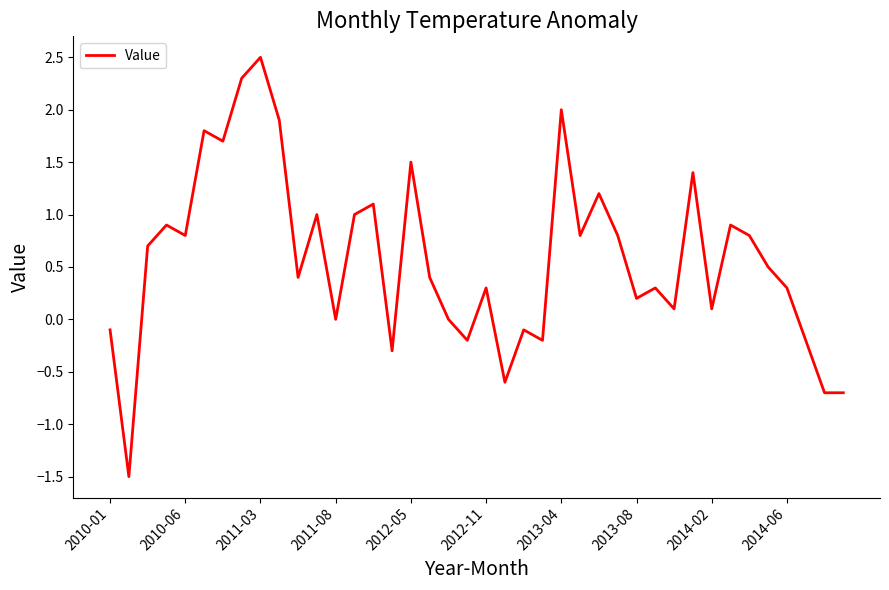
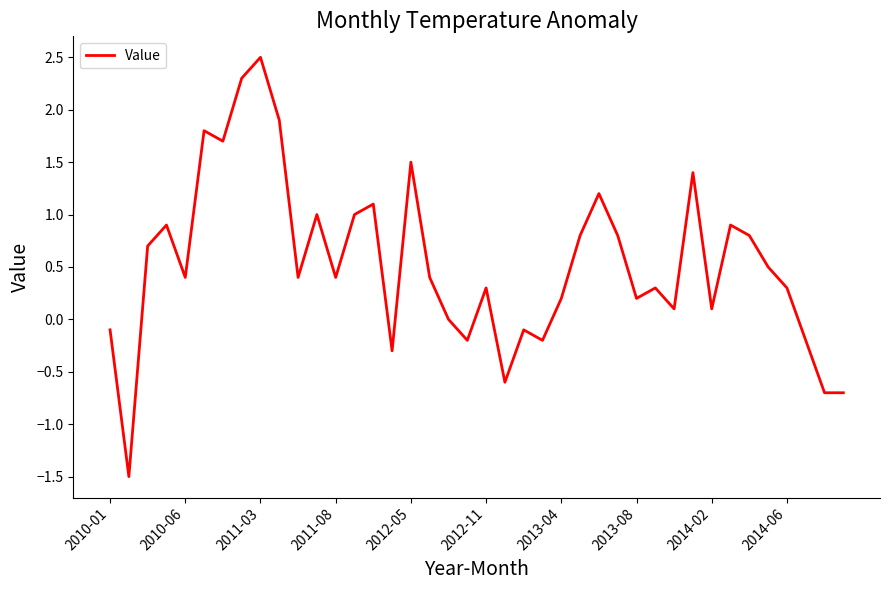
  {
    "2010-01": -0.1,
-   "2010-06": 0.8,
+   "2010-06": 0.4,
    "2011-03": 2.5,
-   "2011-08": 0.0,
+   "2011-08": 0.4,
    "2012-05": 1.5,
    "2012-11": 0.3,
-   "2013-04": 2.0,
+   "2013-04": 0.2,
    "2013-08": 0.2,
    "2014-02": 0.1,
    "2014-06": 0.3
  }
